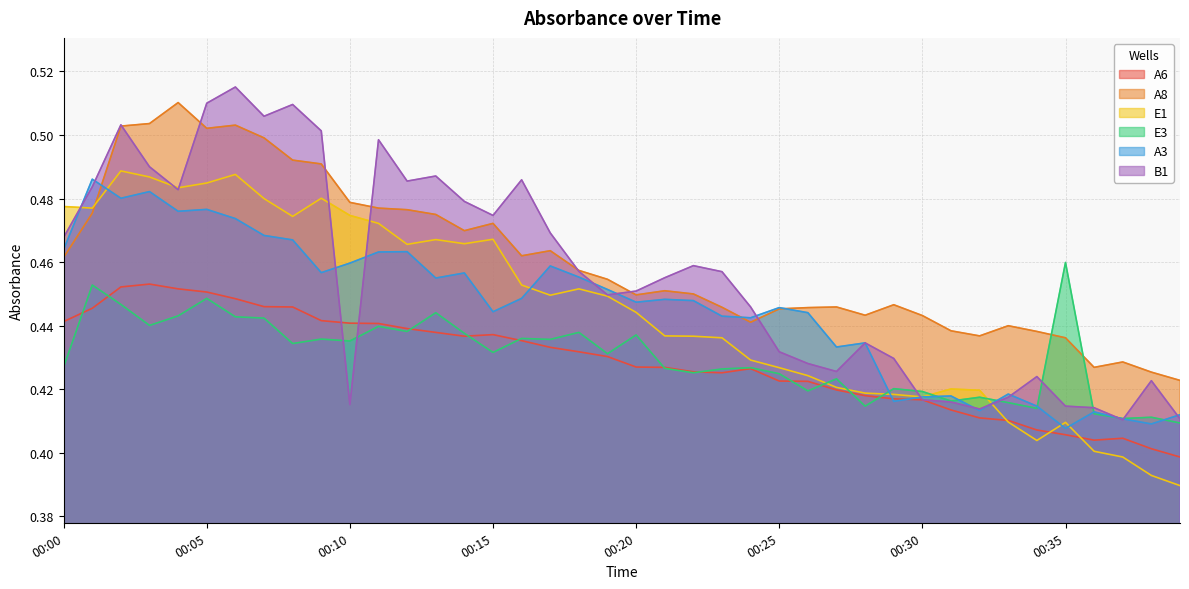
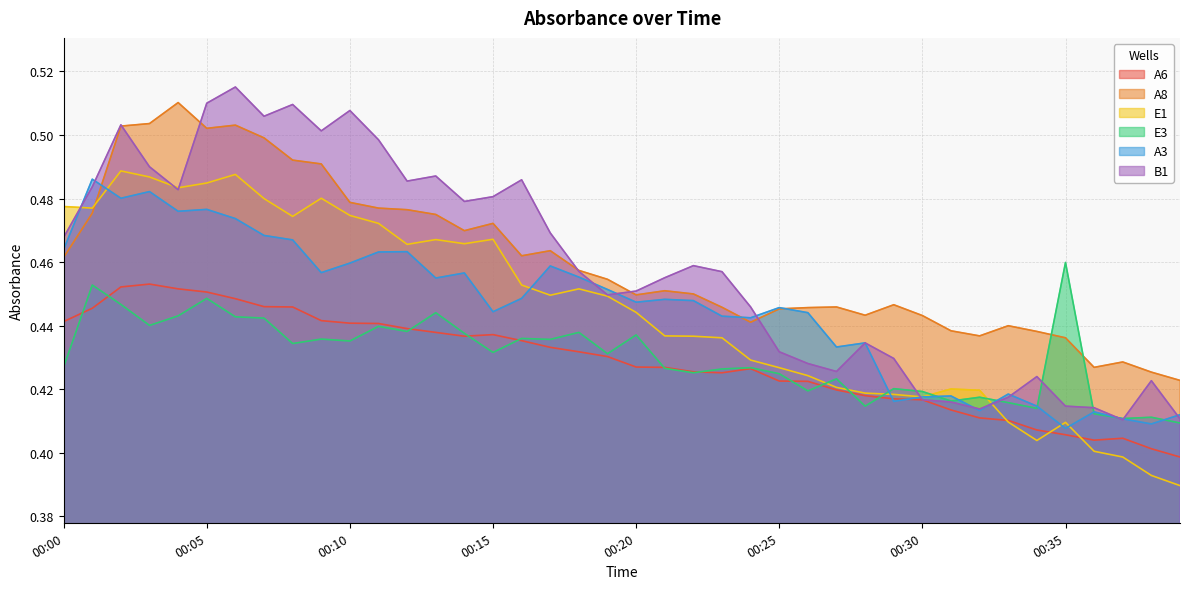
  {
    "E3": {
      "00:00": 0.427,
      "00:05": 0.449,
      "00:10": 0.435,
      "00:15": 0.432,
      "00:20": 0.437,
      "00:25": 0.425,
      "00:30": 0.419,
      "00:35": 0.460
    },
    "A3": {
      "00:00": 0.464,
      "00:05": 0.477,
      "00:10": 0.460,
      "00:15": 0.444,
      "00:20": 0.447,
      "00:35": 0.408
    },
    "B1": {
      "00:00": 0.468,
      "00:05": 0.510,
-     "00:10": 0.415,
-     "00:15": 0.475,
+     "00:10": 0.508,
+     "00:15": 0.481,
      "00:20": 0.451,
      "00:25": 0.432,
      "00:35": 0.415
    }
  }
